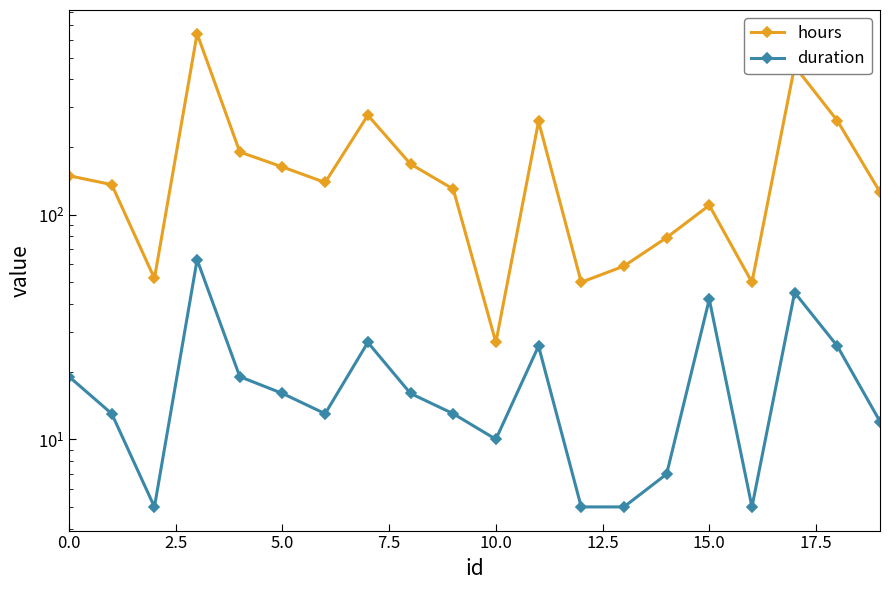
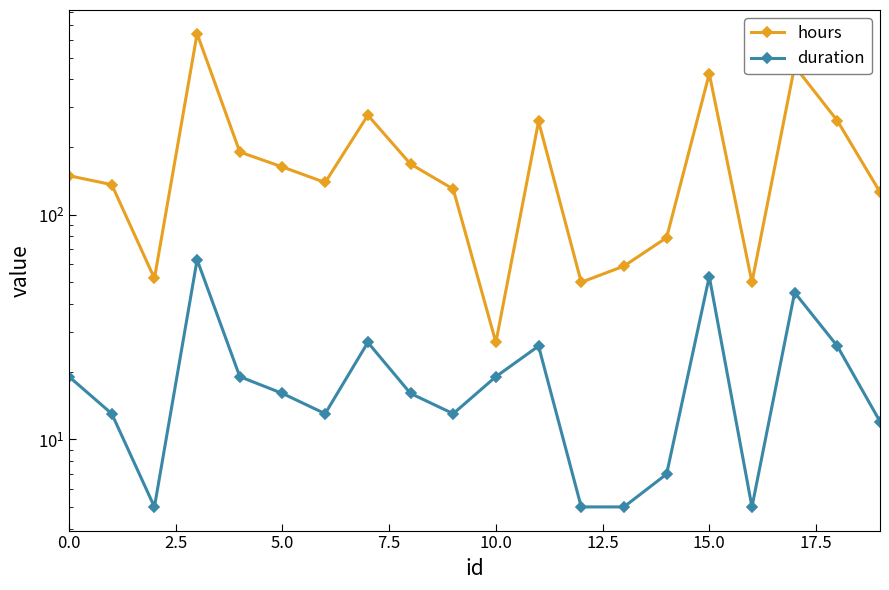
  {
    "hours": {
      "0.0": 150,
      "5.0": 160,
      "10.0": 27,
-     "15.0": 110
+     "15.0": 420
    },
    "duration": {
      "0.0": 19,
      "5.0": 16,
-     "10.0": 10,
-     "15.0": 42
+     "10.0": 19,
+     "15.0": 53
    }
  }
